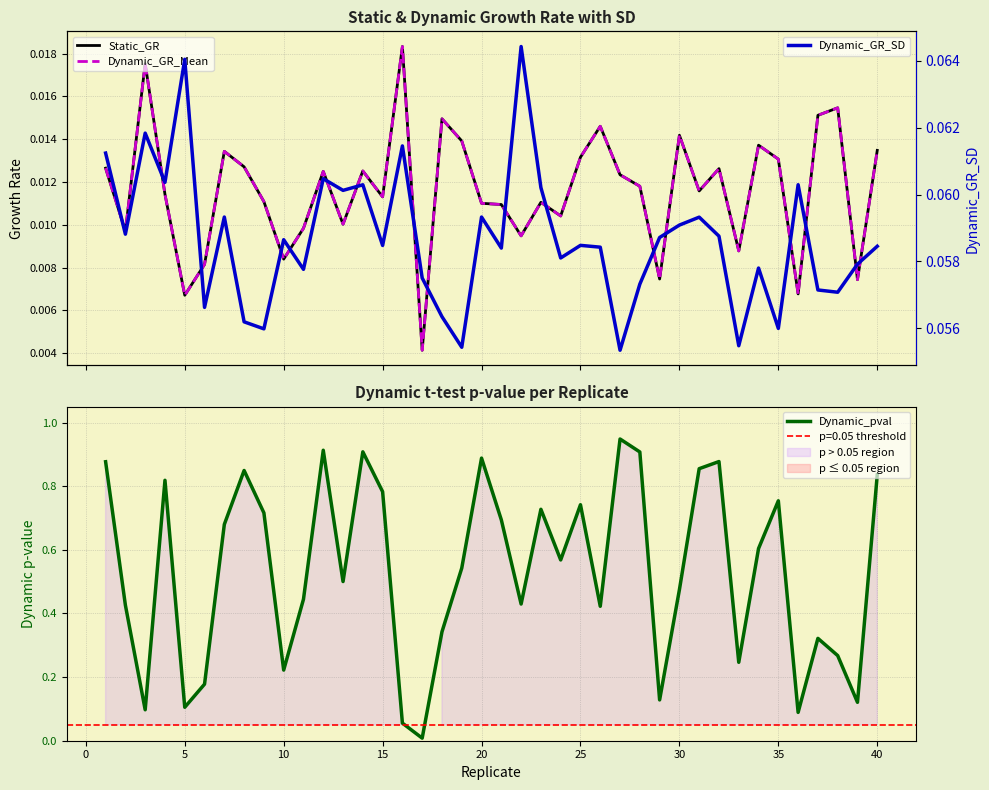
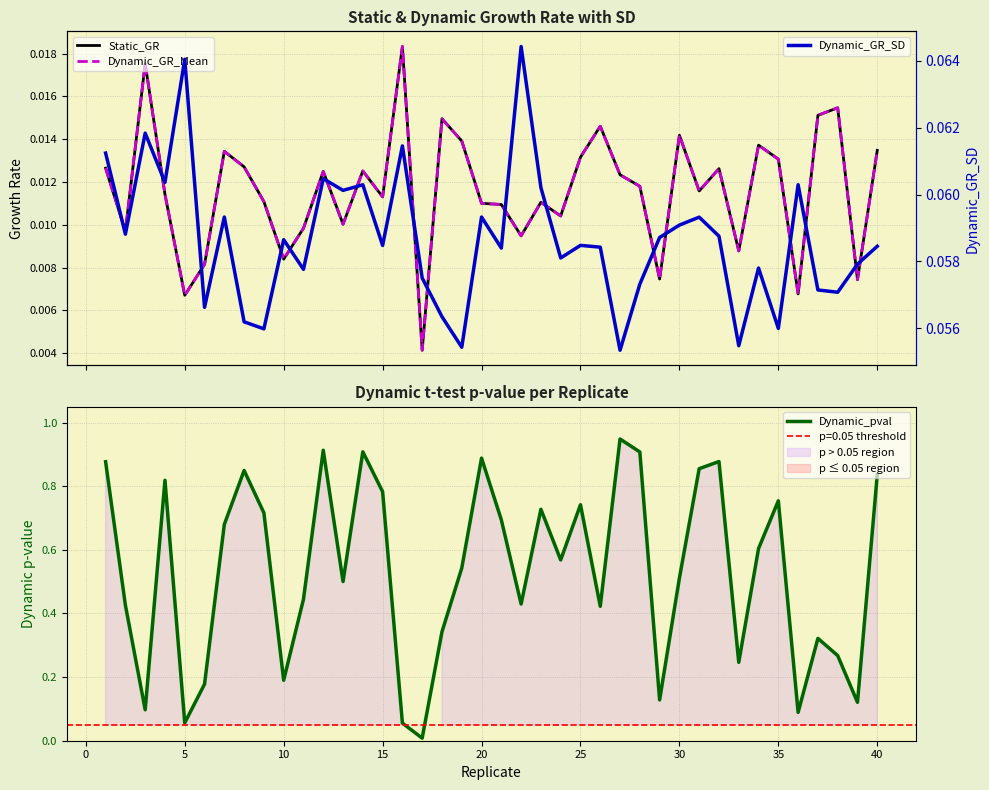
  {
    "Dynamic t-test p-value per Replicate": {
-     "5": 0.11,
-     "10": 0.22,
+     "5": 0.06,
+     "10": 0.19,
      "15": 0.78,
      "20": 0.89,
      "25": 0.74,
-     "30": 0.47,
+     "30": 0.51,
      "35": 0.75
    }
  }
